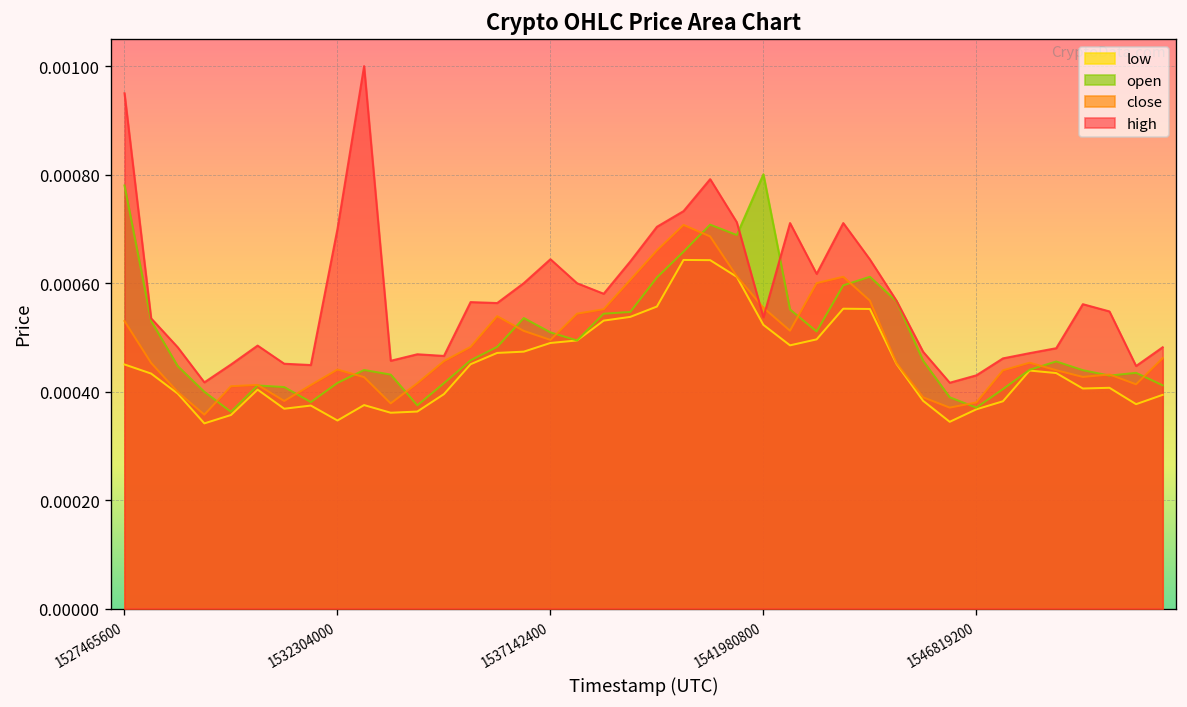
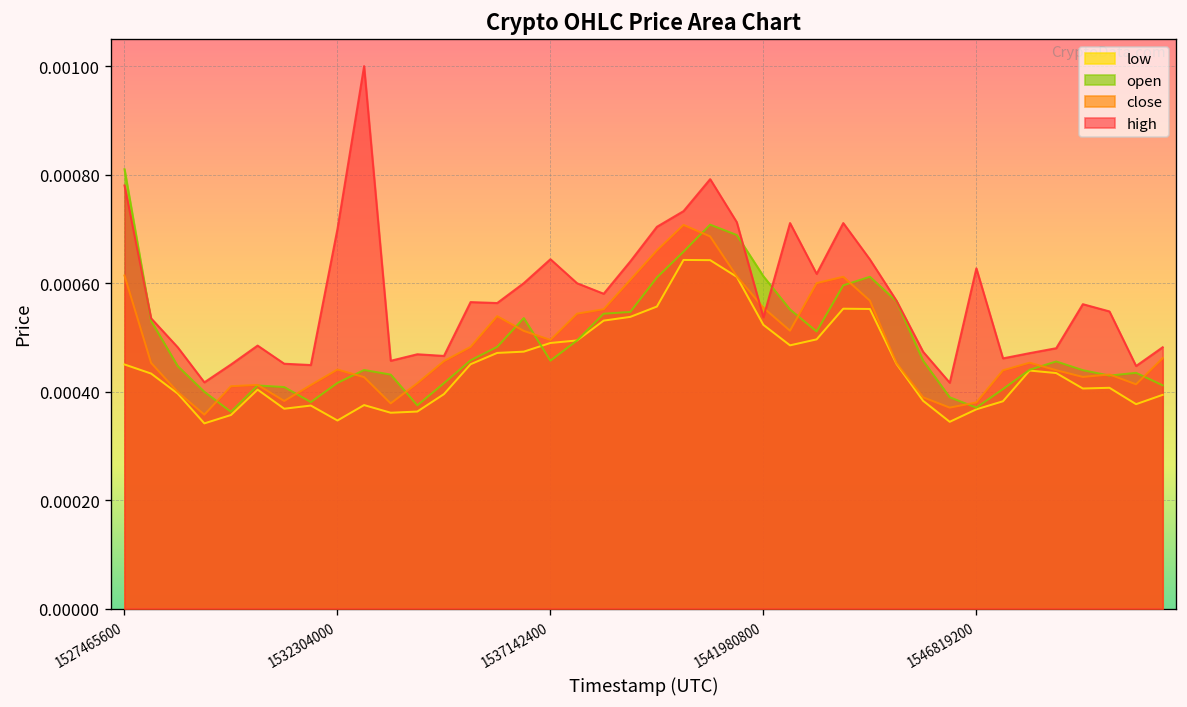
  {
    "low": {
      "1527465600": 0.00045,
      "1532304000": 0.00035,
      "1541980800": 0.00052
    },
    "open": {
-     "1527465600": 0.00078,
+     "1527465600": 0.00081,
      "1532304000": 0.00042,
-     "1537142400": 0.00051,
-     "1541980800": 0.00080
+     "1537142400": 0.00046,
+     "1541980800": 0.00061
    },
    "close": {
-     "1527465600": 0.00053,
+     "1527465600": 0.00061,
      "1532304000": 0.00044,
      "1541980800": 0.00055,
      "1546819200": 0.00038
    },
    "high": {
-     "1527465600": 0.00095,
+     "1527465600": 0.00078,
      "1532304000": 0.00070,
      "1537142400": 0.00064,
      "1541980800": 0.00054,
-     "1546819200": 0.00043
+     "1546819200": 0.00063
    }
  }
